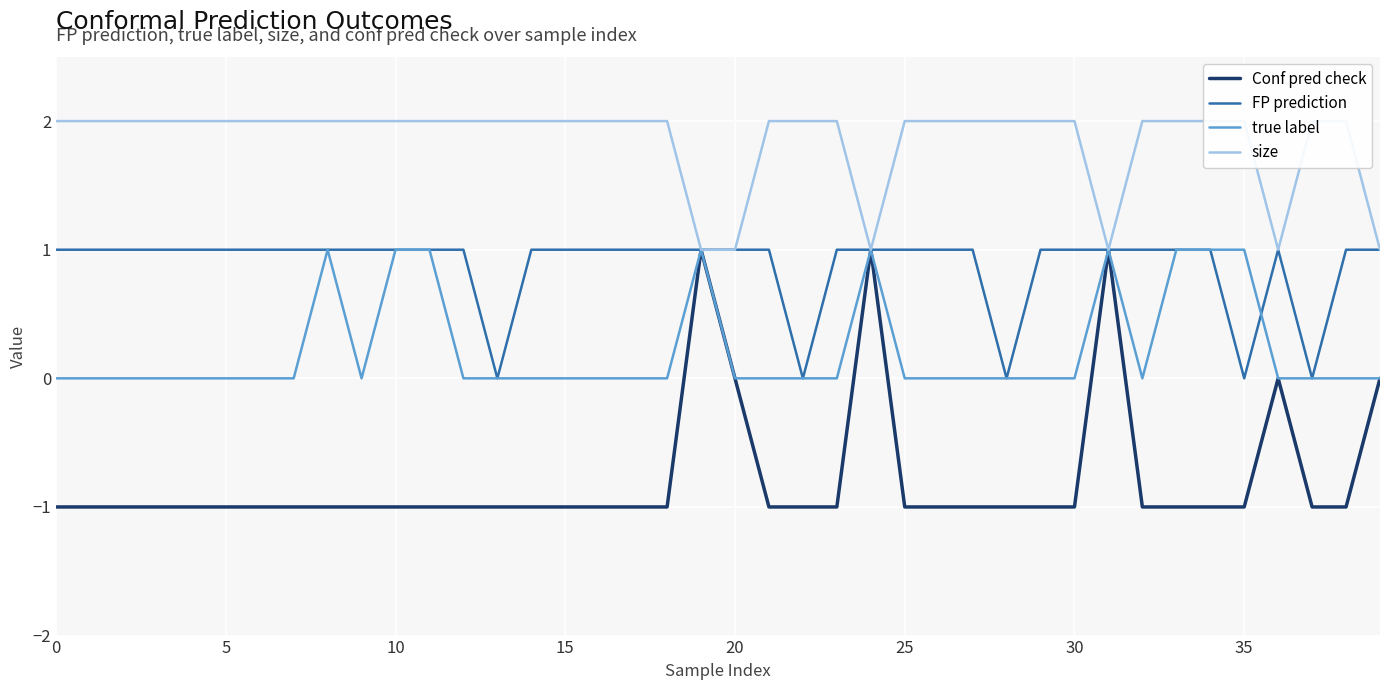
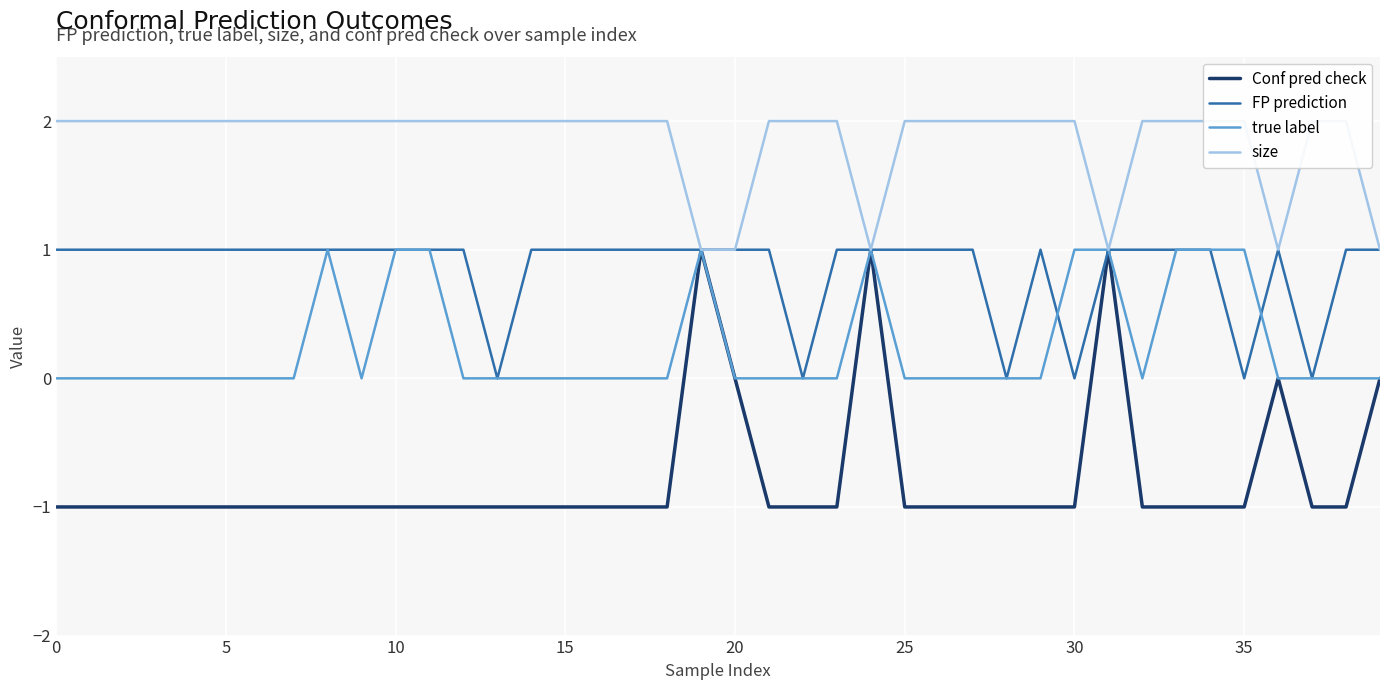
  {
    "Conf pred check": {
      "0": -1,
      "5": -1,
      "10": -1,
      "15": -1,
      "25": -1,
      "30": -1,
      "35": -1
    },
    "FP prediction": {
      "0": 1,
      "5": 1,
      "15": 1,
      "25": 1,
-     "30": 1,
+     "30": 0,
      "35": 0
    },
    "true label": {
      "0": 0,
      "5": 0,
      "15": 0,
      "25": 0,
-     "30": 0,
+     "30": 1,
      "35": 1
    },
    "size": {
      "0": 2,
      "5": 2,
      "10": 2,
      "15": 2,
      "25": 2,
      "30": 2
    }
  }
